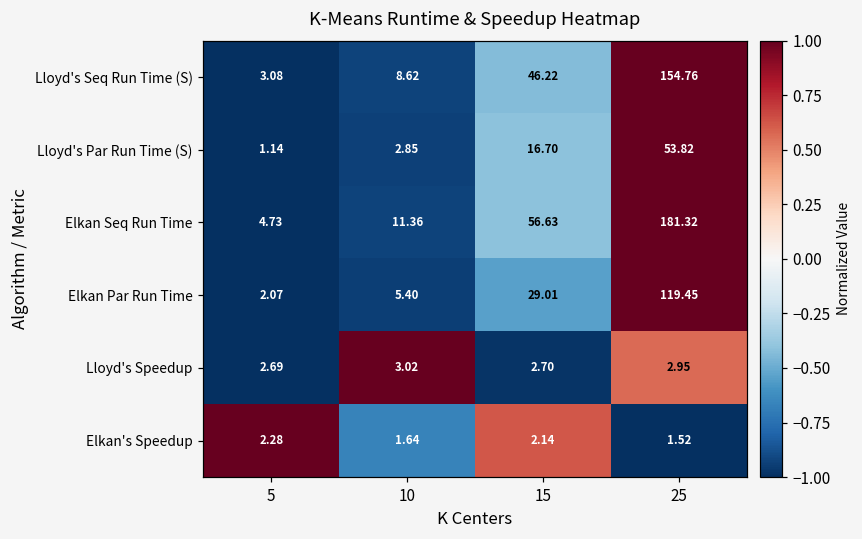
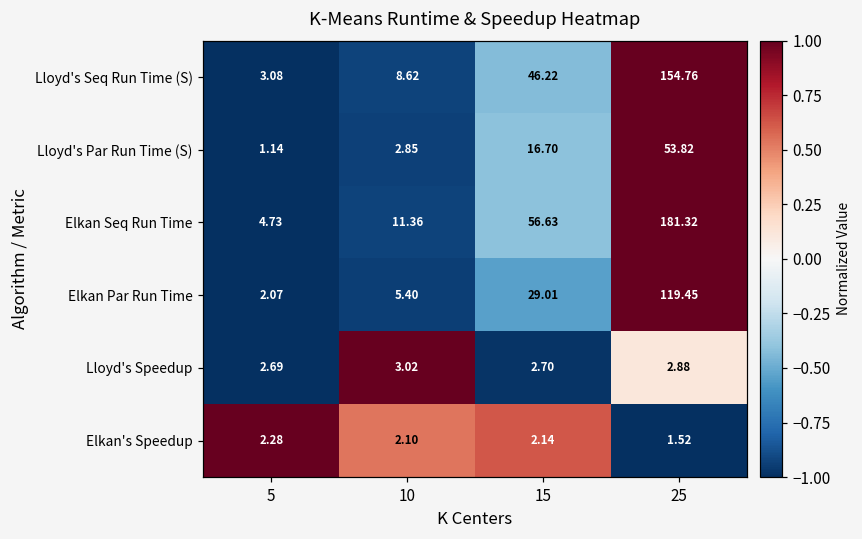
  {
    "Lloyd's Seq Run Time (S)": {
      "5": 3.08,
      "10": 8.62,
      "15": 46.22,
      "25": 154.76
    },
    "Lloyd's Par Run Time (S)": {
      "5": 1.14,
      "10": 2.85,
      "15": 16.70,
      "25": 53.82
    },
    "Elkan Seq Run Time": {
      "5": 4.73,
      "10": 11.36,
      "15": 56.63,
      "25": 181.32
    },
    "Elkan Par Run Time": {
      "5": 2.07,
      "10": 5.40,
      "15": 29.01,
      "25": 119.45
    },
    "Lloyd's Speedup": {
      "5": 2.69,
      "10": 3.02,
      "15": 2.70,
-     "25": 2.95
+     "25": 2.88
    },
    "Elkan's Speedup": {
      "5": 2.28,
-     "10": 1.64,
+     "10": 2.10,
      "15": 2.14,
      "25": 1.52
    }
  }
